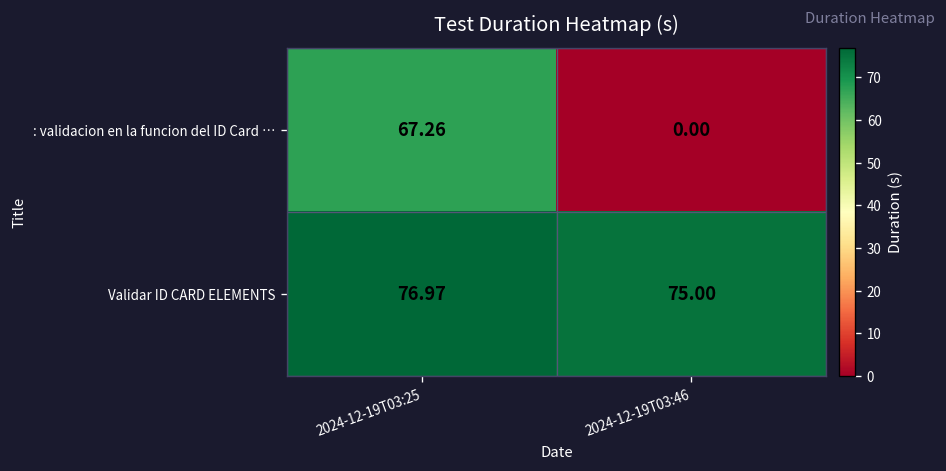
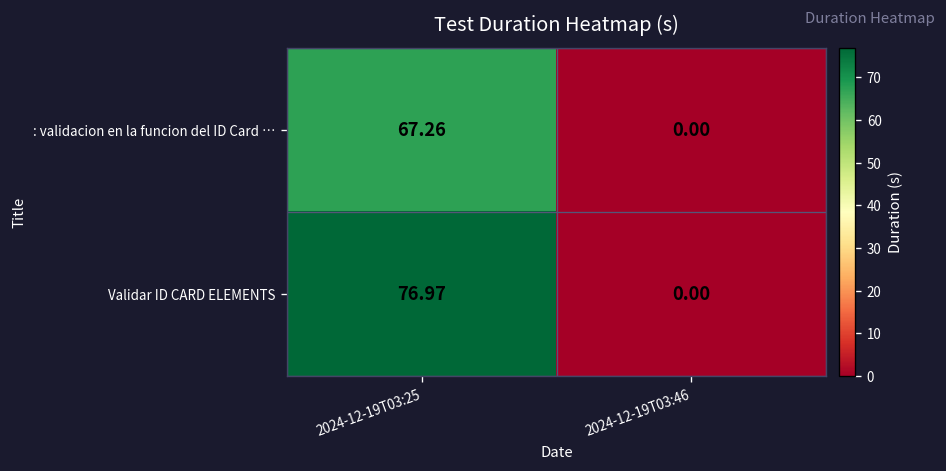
  {
    ": validacion en la funcion del ID Card …": {
      "2024-12-19T03:25": 67.26,
      "2024-12-19T03:46": 0.00
    },
    "Validar ID CARD ELEMENTS": {
      "2024-12-19T03:25": 76.97,
-     "2024-12-19T03:46": 75.00
+     "2024-12-19T03:46": 0.00
    }
  }
